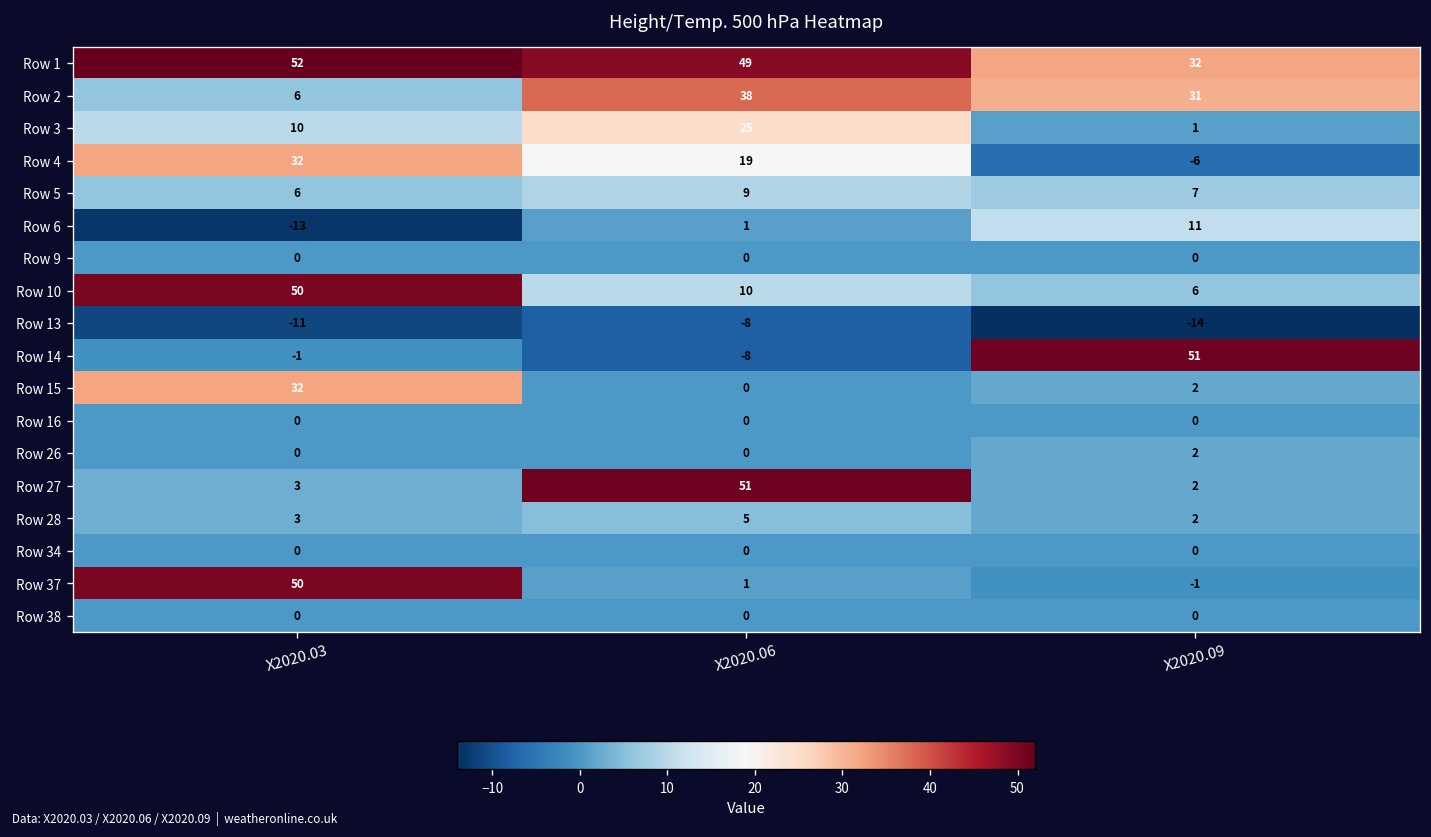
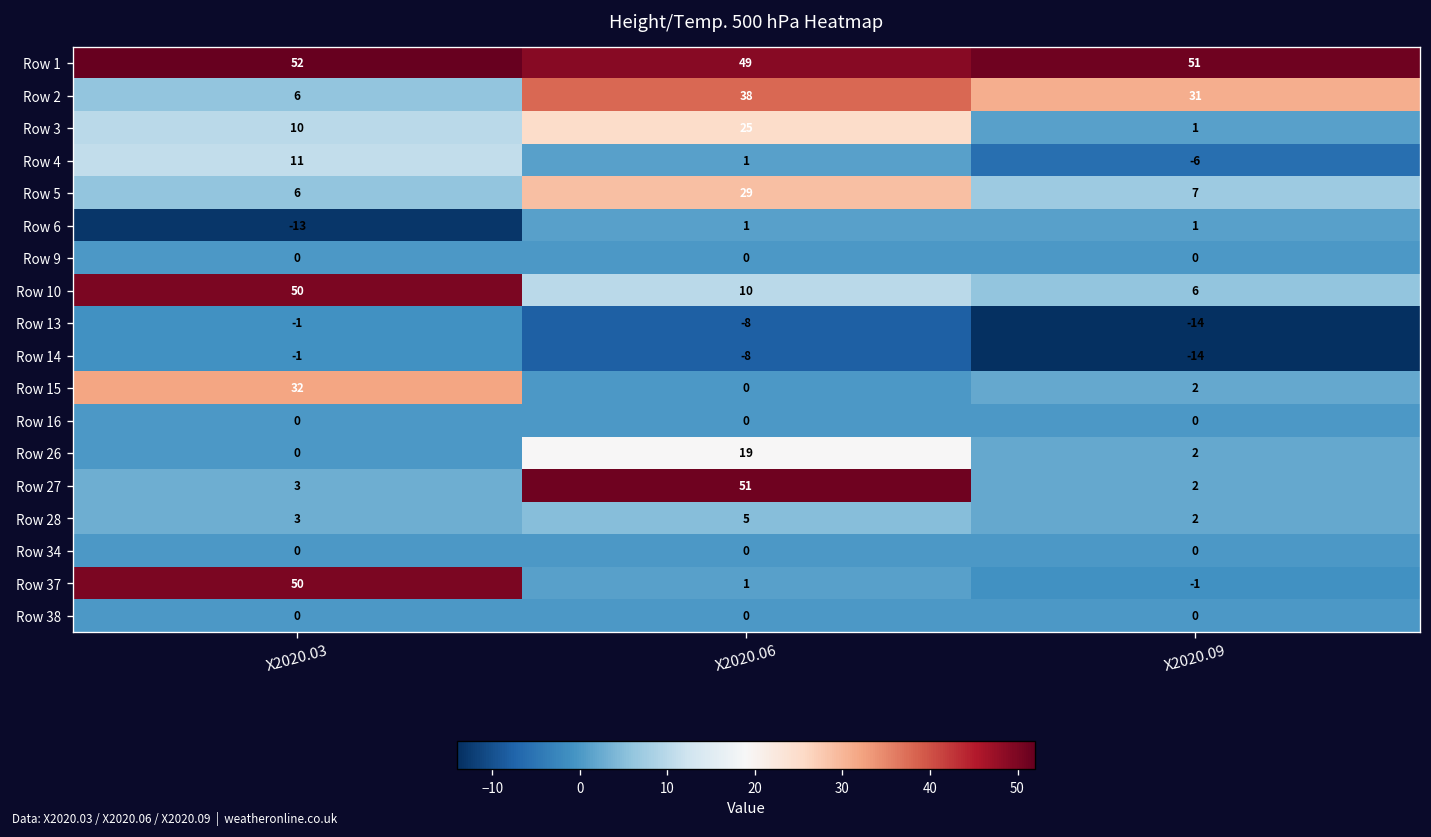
  {
    "Row 1": {
      "X2020.03": 52,
      "X2020.06": 49,
-     "X2020.09": 32
+     "X2020.09": 51
    },
    "Row 2": {
      "X2020.03": 6,
      "X2020.06": 38,
      "X2020.09": 31
    },
    "Row 3": {
      "X2020.03": 10,
      "X2020.06": 25,
      "X2020.09": 1
    },
    "Row 4": {
-     "X2020.03": 32,
-     "X2020.06": 19,
+     "X2020.03": 11,
+     "X2020.06": 1,
      "X2020.09": -6
    },
    "Row 5": {
      "X2020.03": 6,
-     "X2020.06": 9,
+     "X2020.06": 29,
      "X2020.09": 7
    },
    "Row 6": {
      "X2020.03": -13,
      "X2020.06": 1,
-     "X2020.09": 11
+     "X2020.09": 1
    },
    "Row 9": {
      "X2020.03": 0,
      "X2020.06": 0,
      "X2020.09": 0
    },
    "Row 10": {
      "X2020.03": 50,
      "X2020.06": 10,
      "X2020.09": 6
    },
    "Row 13": {
-     "X2020.03": -11,
+     "X2020.03": -1,
      "X2020.06": -8,
      "X2020.09": -14
    },
    "Row 14": {
      "X2020.03": -1,
      "X2020.06": -8,
-     "X2020.09": 51
+     "X2020.09": -14
    },
    "Row 15": {
      "X2020.03": 32,
      "X2020.06": 0,
      "X2020.09": 2
    },
    "Row 16": {
      "X2020.03": 0,
      "X2020.06": 0,
      "X2020.09": 0
    },
    "Row 26": {
      "X2020.03": 0,
-     "X2020.06": 0,
+     "X2020.06": 19,
      "X2020.09": 2
    },
    "Row 27": {
      "X2020.03": 3,
      "X2020.06": 51,
      "X2020.09": 2
    },
    "Row 28": {
      "X2020.03": 3,
      "X2020.06": 5,
      "X2020.09": 2
    },
    "Row 34": {
      "X2020.03": 0,
      "X2020.06": 0,
      "X2020.09": 0
    },
    "Row 37": {
      "X2020.03": 50,
      "X2020.06": 1,
      "X2020.09": -1
    },
    "Row 38": {
      "X2020.03": 0,
      "X2020.06": 0,
      "X2020.09": 0
    }
  }
